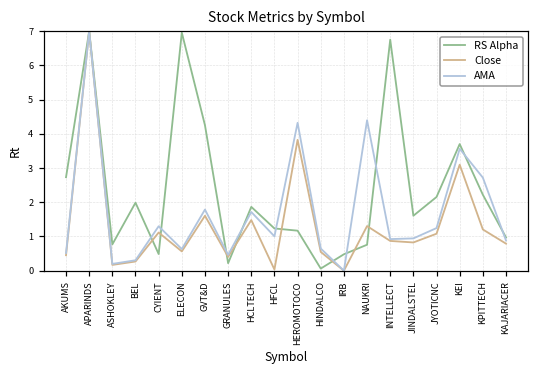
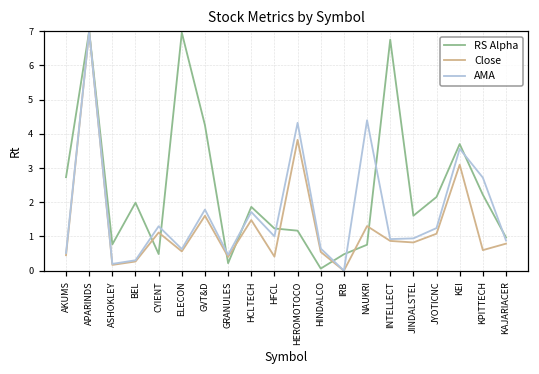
  {
    "RS Alpha": {
      "AKUMS": 2.7,
      "ASHOKLEY": 0.8,
      "BEL": 2.0,
      "CYIENT": 0.5,
      "ELECON": 7.0,
      "GVT&D": 4.3,
      "GRANULES": 0.2,
      "HCLTECH": 1.9,
      "HFCL": 1.2,
      "HEROMOTOCO": 1.2,
      "HINDALCO": 0.1,
      "IRB": 0.5,
      "NAUKRI": 0.8,
      "INTELLECT": 6.8,
      "JINDALSTEL": 1.6,
      "JYOTICNC": 2.2,
      "KEI": 3.7,
      "KPITTECH": 2.2,
      "KAJARIACER": 1.0
    },
    "Close": {
      "CYIENT": 1.1,
      "GVT&D": 1.6,
      "HCLTECH": 1.5,
-     "HFCL": 0.0,
+     "HFCL": 0.4,
      "HEROMOTOCO": 3.8,
      "HINDALCO": 0.5,
      "NAUKRI": 1.3,
      "JINDALSTEL": 0.8,
      "JYOTICNC": 1.1,
      "KEI": 3.1,
-     "KPITTECH": 1.2,
+     "KPITTECH": 0.6,
      "KAJARIACER": 0.8
    },
    "AMA": {
      "CYIENT": 1.3,
      "GVT&D": 1.8,
      "HCLTECH": 1.7,
      "HFCL": 1.0,
      "HEROMOTOCO": 4.3,
      "HINDALCO": 0.6,
      "NAUKRI": 4.4,
      "JINDALSTEL": 0.9,
      "JYOTICNC": 1.2,
      "KEI": 3.6,
      "KPITTECH": 2.7,
      "KAJARIACER": 0.9
    }
  }
